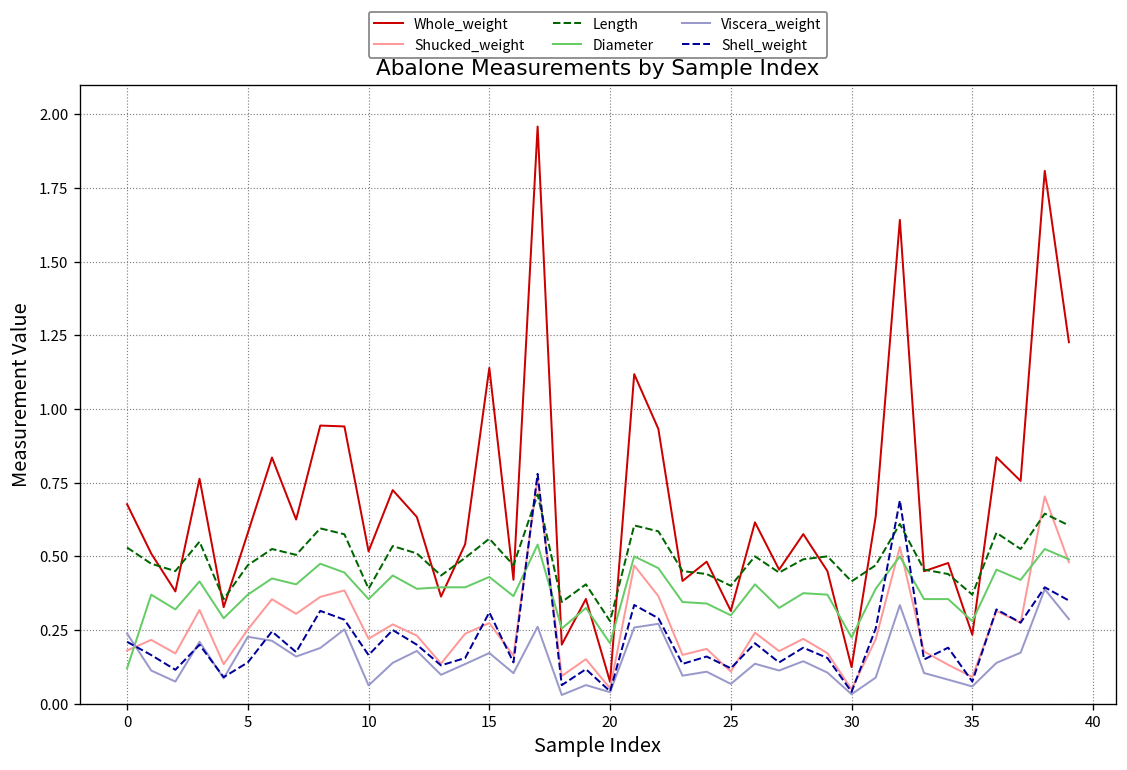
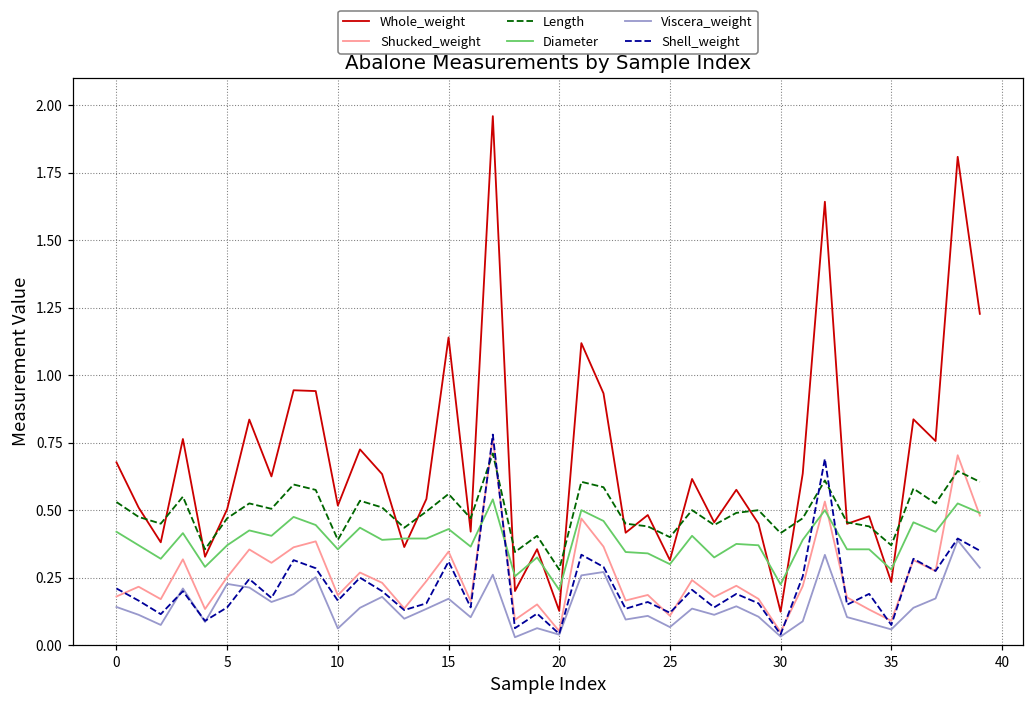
  {
    "Whole_weight": {
      "0": 0.68,
-     "5": 0.58,
+     "5": 0.50,
      "10": 0.52,
      "15": 1.14,
-     "20": 0.07,
+     "20": 0.13,
      "25": 0.32,
      "30": 0.12,
      "35": 0.23
    },
    "Shucked_weight": {
      "0": 0.18,
      "5": 0.25,
-     "10": 0.22,
-     "15": 0.27,
+     "10": 0.19,
+     "15": 0.35,
      "25": 0.11,
      "35": 0.09
    },
    "Length": {
      "0": 0.53,
      "5": 0.47,
      "10": 0.39,
      "15": 0.56,
      "20": 0.28,
      "25": 0.40,
      "30": 0.42,
      "35": 0.37
    },
    "Diameter": {
-     "0": 0.12,
+     "0": 0.42,
      "5": 0.37,
      "10": 0.36,
      "15": 0.43,
      "20": 0.21,
      "25": 0.30,
      "30": 0.23,
      "35": 0.28
    },
    "Viscera_weight": {
-     "0": 0.24,
+     "0": 0.14,
      "5": 0.23,
      "10": 0.06,
      "15": 0.17,
      "25": 0.07,
      "35": 0.06
    },
    "Shell_weight": {
      "0": 0.21,
      "5": 0.14,
      "10": 0.17,
      "15": 0.31,
      "25": 0.12,
      "35": 0.08
    }
  }
